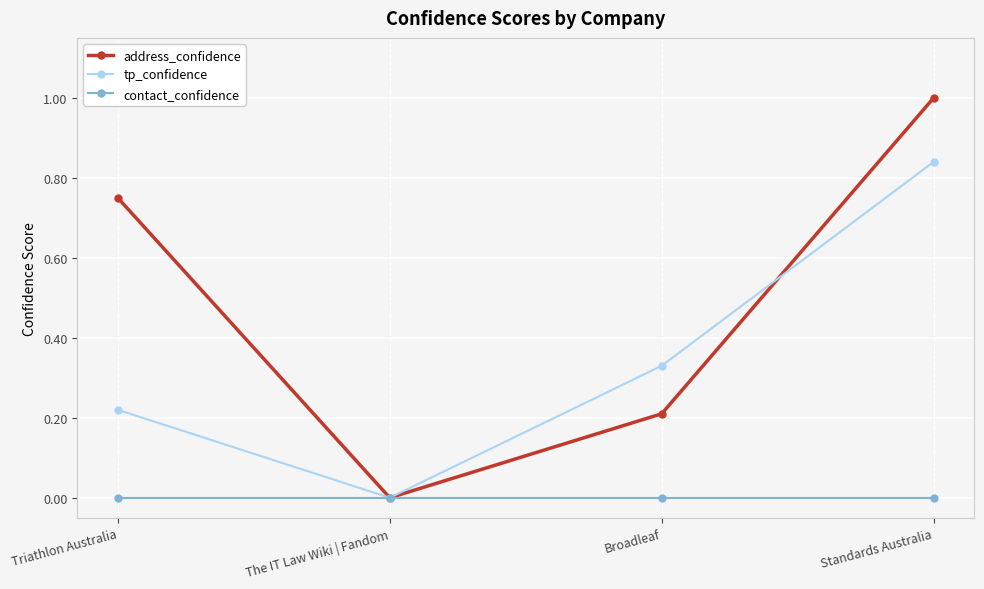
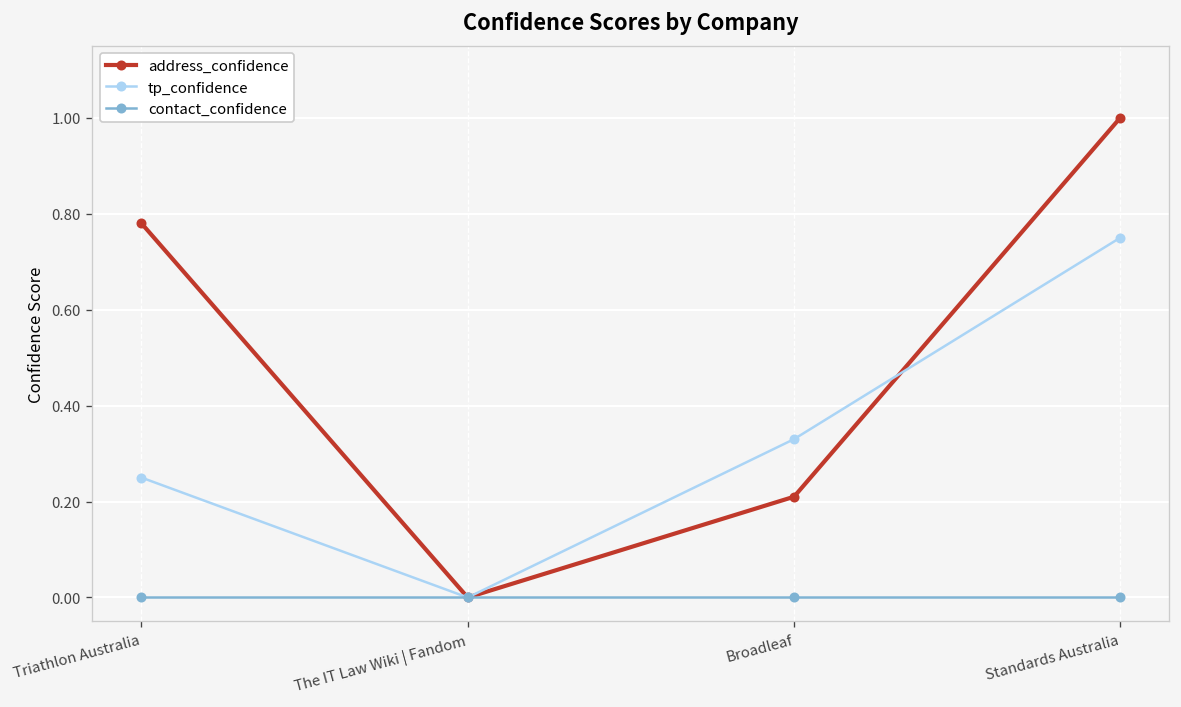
  {
    "address_confidence": {
-     "Triathlon Australia": 0.75,
+     "Triathlon Australia": 0.78,
      "Broadleaf": 0.21,
      "Standards Australia": 1.00
    },
    "tp_confidence": {
-     "Triathlon Australia": 0.22,
+     "Triathlon Australia": 0.25,
      "Broadleaf": 0.33,
-     "Standards Australia": 0.84
+     "Standards Australia": 0.75
    },
    "contact_confidence": {
      "Triathlon Australia": 0.00,
      "Broadleaf": 0.00,
      "Standards Australia": 0.00
    }
  }
